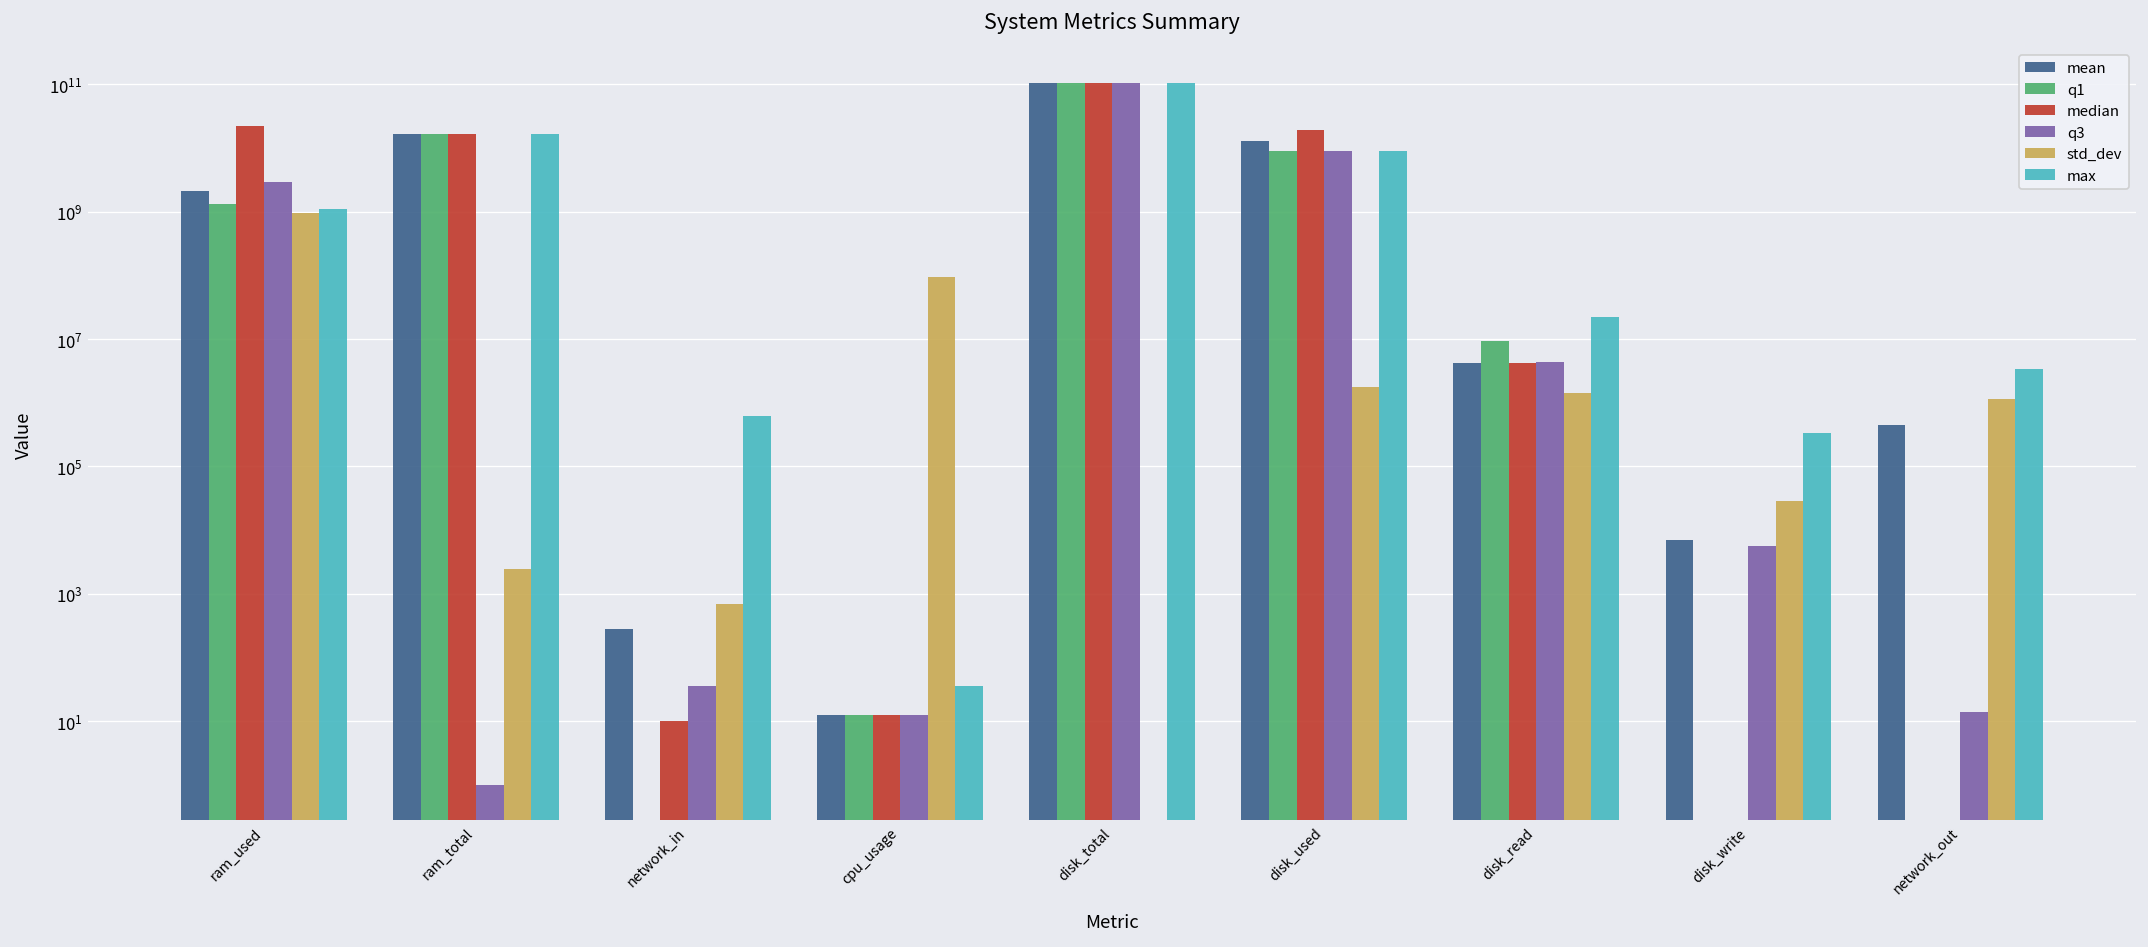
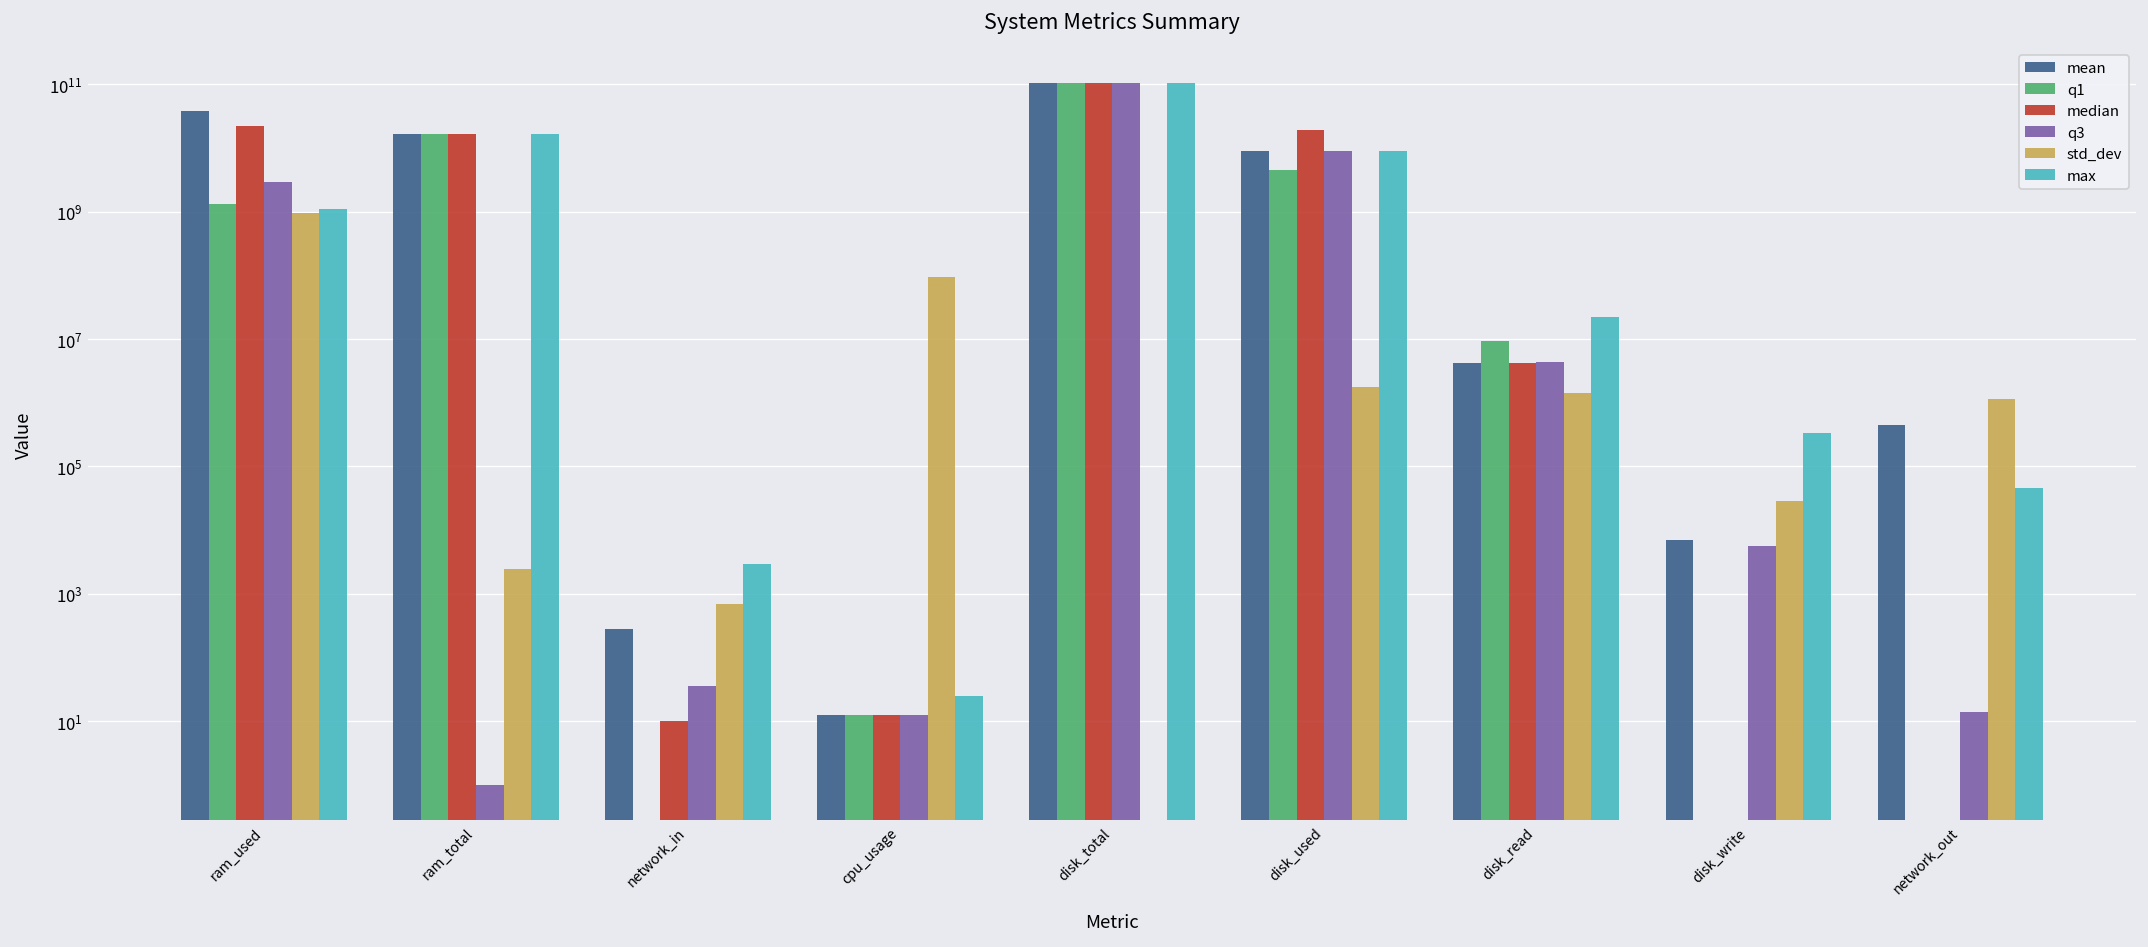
  {
    "mean": {
-     "ram_used": 2100000000,
+     "ram_used": 40000000000,
      "ram_total": 17000000000,
      "network_in": 300,
      "cpu_usage": 12,
      "disk_total": 110000000000,
-     "disk_used": 13000000000,
+     "disk_used": 9000000000,
      "disk_read": 4000000,
      "disk_write": 7000,
      "network_out": 500000
    },
    "q1": {
      "ram_used": 1300000000,
      "ram_total": 17000000000,
      "cpu_usage": 13,
      "disk_total": 110000000000,
-     "disk_used": 9000000000,
+     "disk_used": 5000000000,
      "disk_read": 9000000
    },
    "median": {
      "ram_used": 22000000000,
      "ram_total": 17000000000,
      "network_in": 10,
      "cpu_usage": 13,
      "disk_total": 110000000000,
      "disk_used": 19000000000,
      "disk_read": 4000000
    },
    "q3": {
      "ram_used": 3000000000,
      "ram_total": 1,
      "network_in": 40,
      "cpu_usage": 13,
      "disk_total": 110000000000,
      "disk_used": 9000000000,
      "disk_read": 4000000,
      "disk_write": 6000,
      "network_out": 14
    },
    "std_dev": {
      "ram_used": 1000000000,
      "ram_total": 2000,
      "network_in": 700,
      "cpu_usage": 90000000,
      "disk_used": 1800000,
      "disk_read": 1400000,
      "disk_write": 30000,
      "network_out": 1100000
    },
    "max": {
      "ram_used": 1100000000,
      "ram_total": 17000000000,
-     "network_in": 600000,
-     "cpu_usage": 40,
+     "network_in": 3000,
+     "cpu_usage": 20,
      "disk_total": 110000000000,
      "disk_used": 9000000000,
      "disk_read": 23000000,
      "disk_write": 300000,
-     "network_out": 3000000
+     "network_out": 50000
    }
  }
